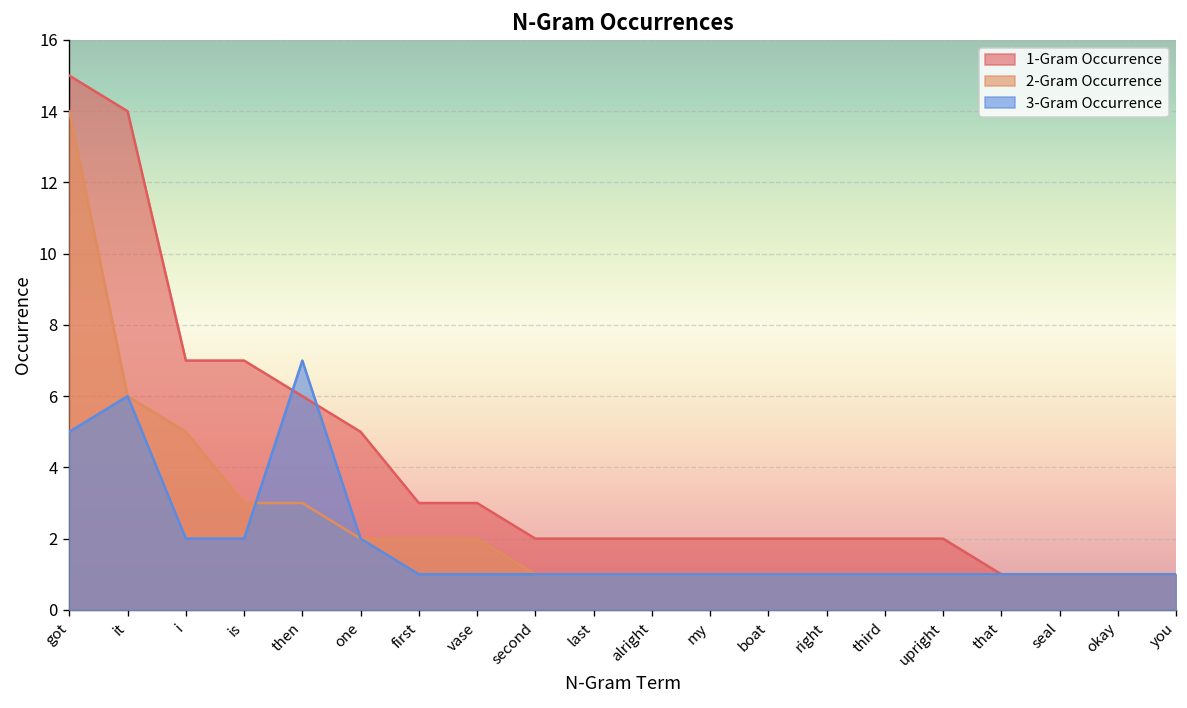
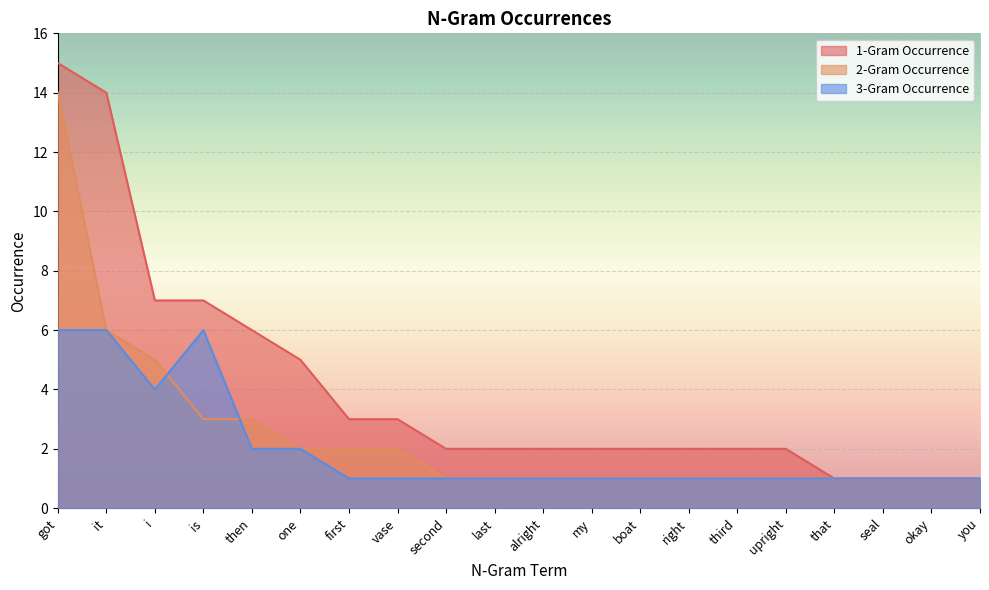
  {
    "3-Gram Occurrence": {
-     "got": 5,
-     "i": 2,
-     "is": 2,
-     "then": 7,
+     "got": 6,
+     "i": 4,
+     "is": 6,
+     "then": 2,
      "first": 1,
      "vase": 1
    }
  }
